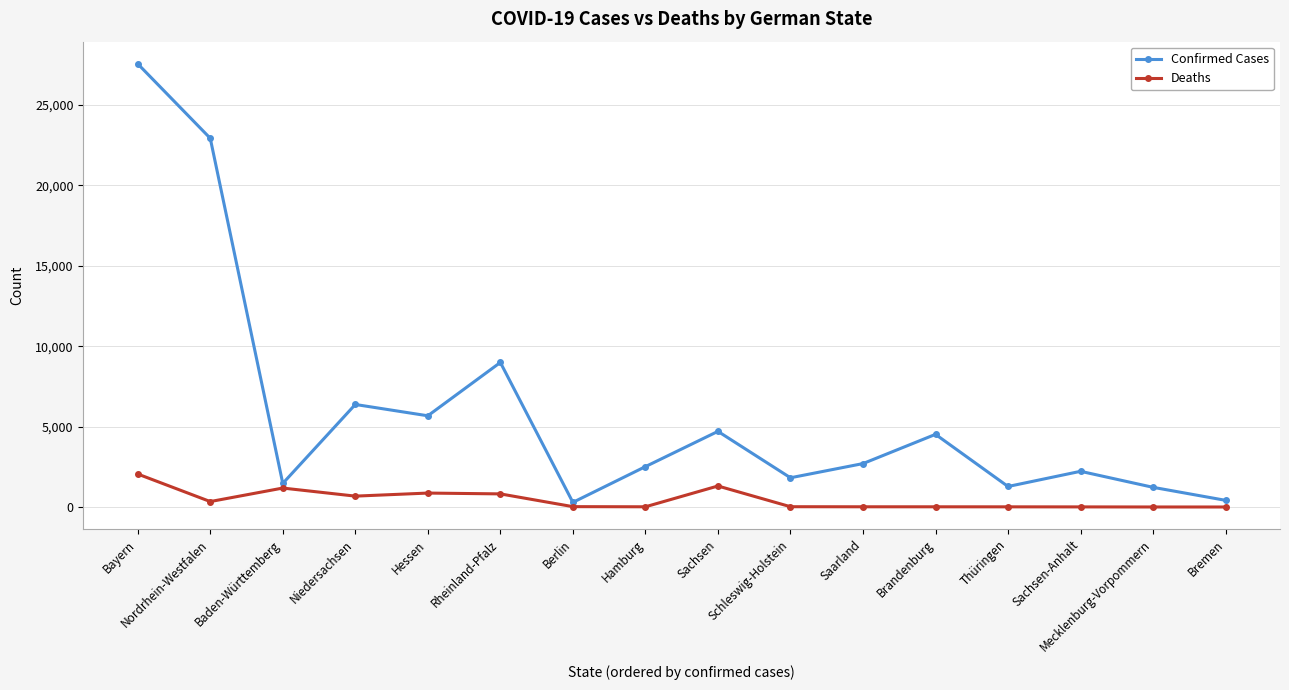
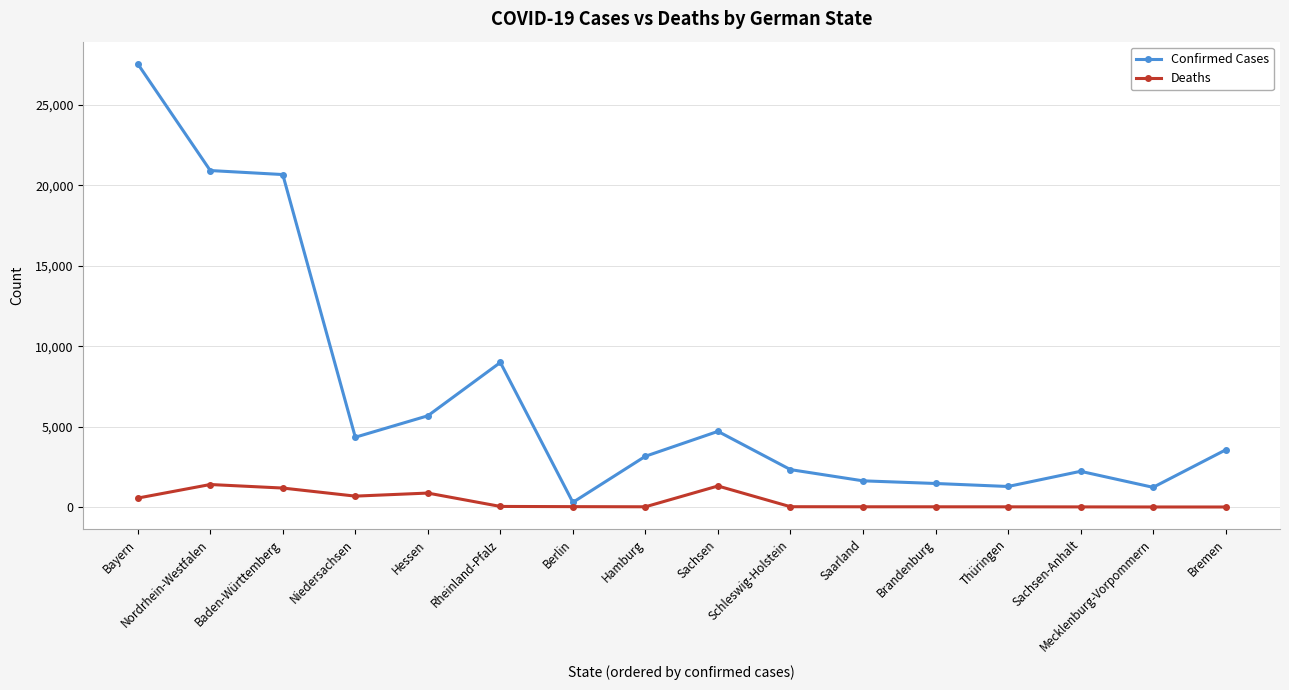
  {
    "Confirmed Cases": {
      "Bayern": "27,600",
-     "Nordrhein-Westfalen": "22,900",
-     "Baden-Württemberg": "1,500",
-     "Niedersachsen": "6,400",
+     "Nordrhein-Westfalen": "20,900",
+     "Baden-Württemberg": "20,700",
+     "Niedersachsen": "4,300",
      "Hessen": "5,700",
      "Rheinland-Pfalz": "9,000",
      "Berlin": "300",
-     "Hamburg": "2,500",
+     "Hamburg": "3,200",
      "Sachsen": "4,700",
-     "Schleswig-Holstein": "1,800",
-     "Saarland": "2,700",
-     "Brandenburg": "4,500",
+     "Schleswig-Holstein": "2,300",
+     "Saarland": "1,600",
+     "Brandenburg": "1,500",
      "Thüringen": "1,300",
      "Sachsen-Anhalt": "2,200",
      "Mecklenburg-Vorpommern": "1,200",
-     "Bremen": "400"
+     "Bremen": "3,600"
    },
    "Deaths": {
-     "Bayern": "2,100",
-     "Nordrhein-Westfalen": "300",
+     "Bayern": "600",
+     "Nordrhein-Westfalen": "1,400",
      "Baden-Württemberg": "1,200",
      "Niedersachsen": "700",
      "Hessen": "900",
-     "Rheinland-Pfalz": "800",
+     "Rheinland-Pfalz": "0",
      "Berlin": "0",
      "Hamburg": "0",
      "Sachsen": "1,300",
      "Schleswig-Holstein": "0",
      "Saarland": "0",
      "Brandenburg": "0",
      "Thüringen": "0",
      "Sachsen-Anhalt": "0",
      "Mecklenburg-Vorpommern": "0",
      "Bremen": "0"
    }
  }
